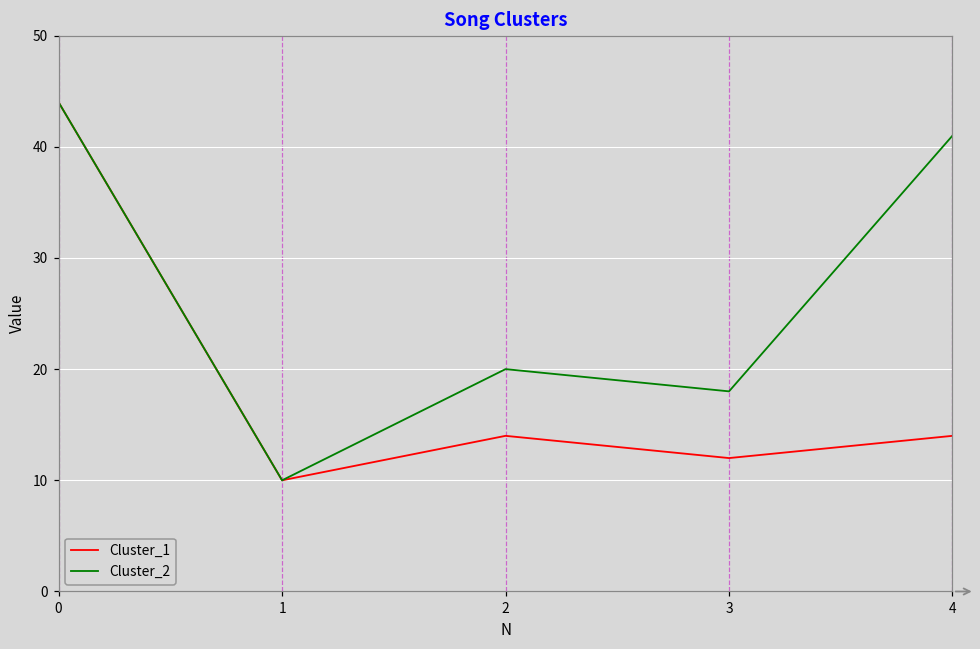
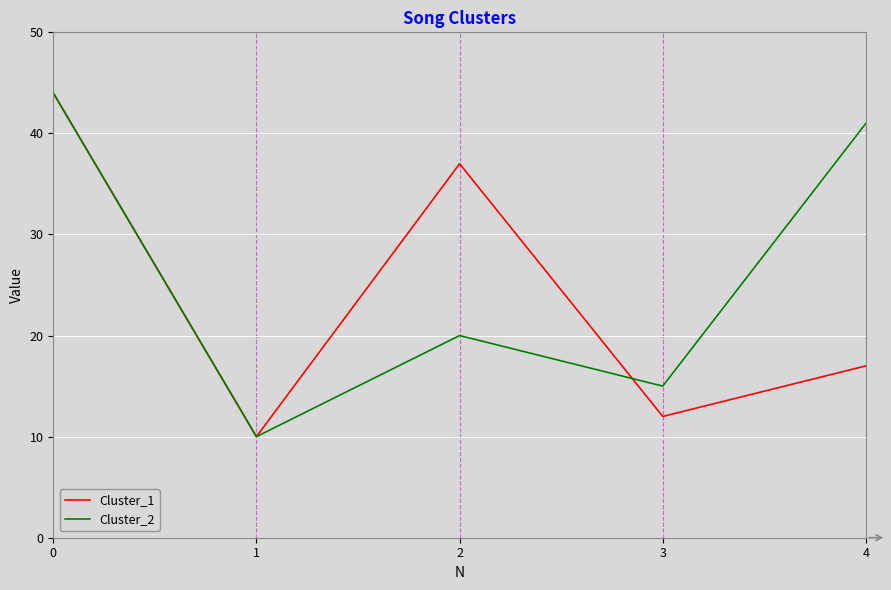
  {
    "Cluster_1": {
-     "2": 14,
+     "2": 37,
      "3": 12,
-     "4": 14
+     "4": 17
    },
    "Cluster_2": {
      "2": 20,
-     "3": 18,
+     "3": 15,
      "4": 41
    }
  }
